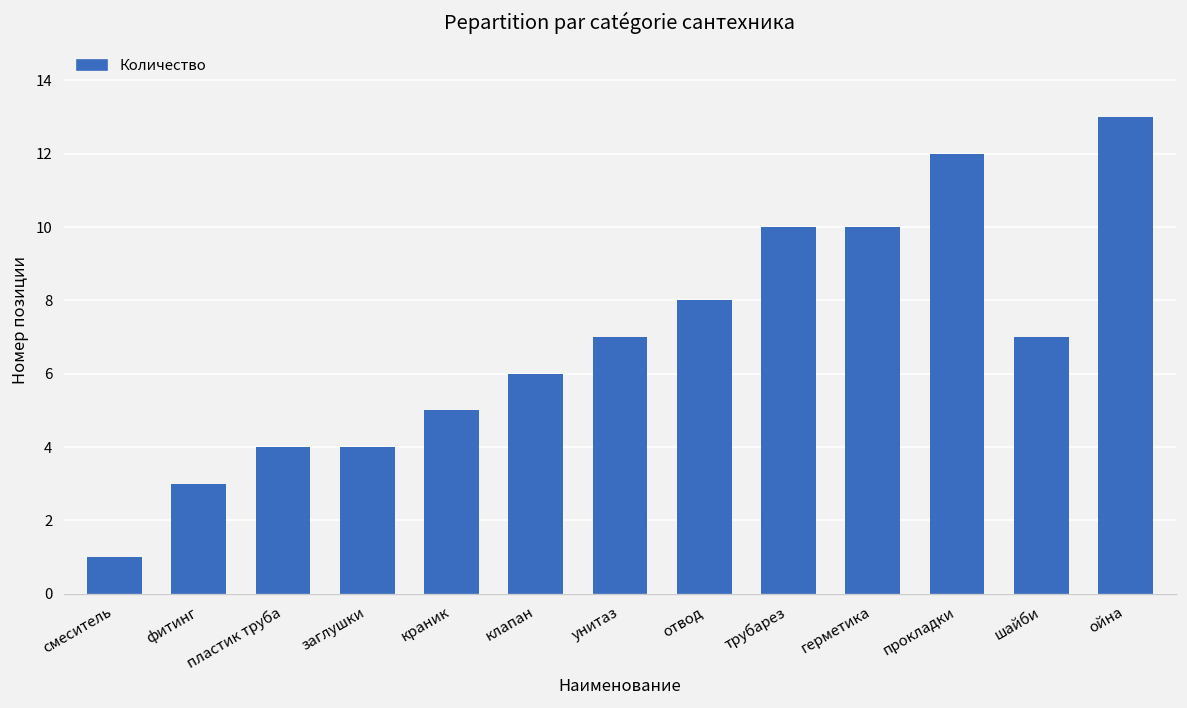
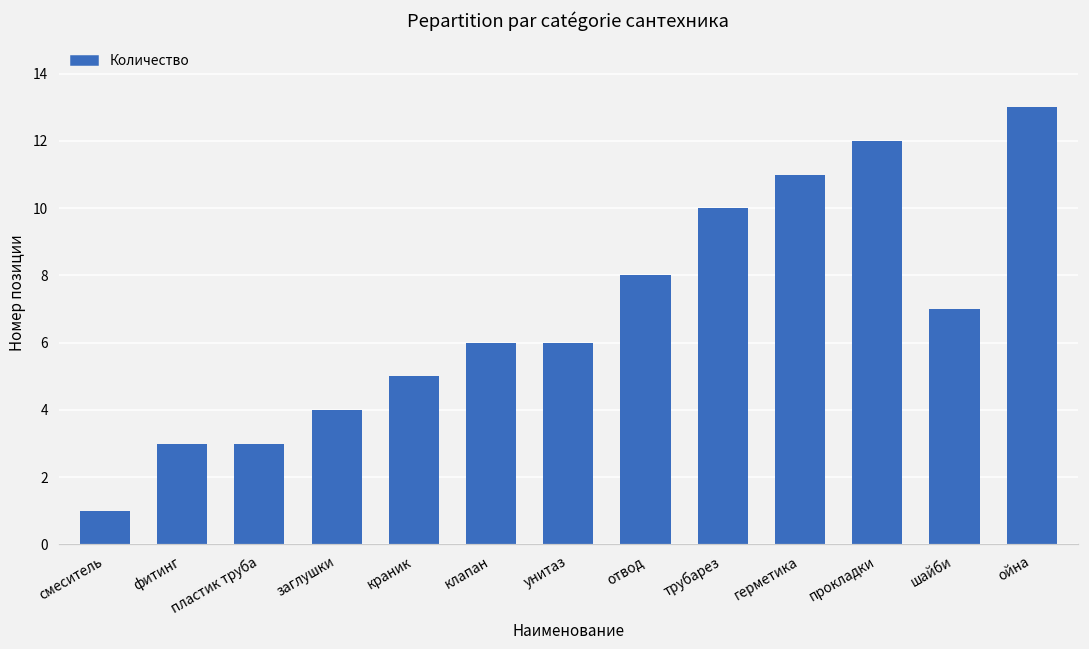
  {
    "смеситель": 1,
    "фитинг": 3,
-   "пластик труба": 4,
+   "пластик труба": 3,
    "заглушки": 4,
    "краник": 5,
    "клапан": 6,
-   "унитаз": 7,
+   "унитаз": 6,
    "отвод": 8,
    "трубарез": 10,
-   "герметика": 10,
+   "герметика": 11,
    "прокладки": 12,
    "шайби": 7,
    "ойна": 13
  }
